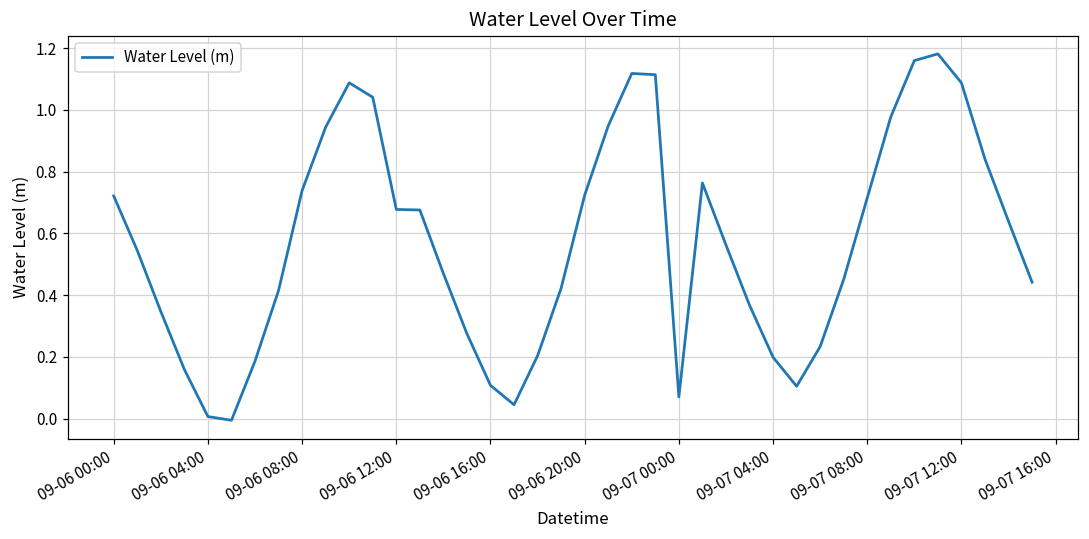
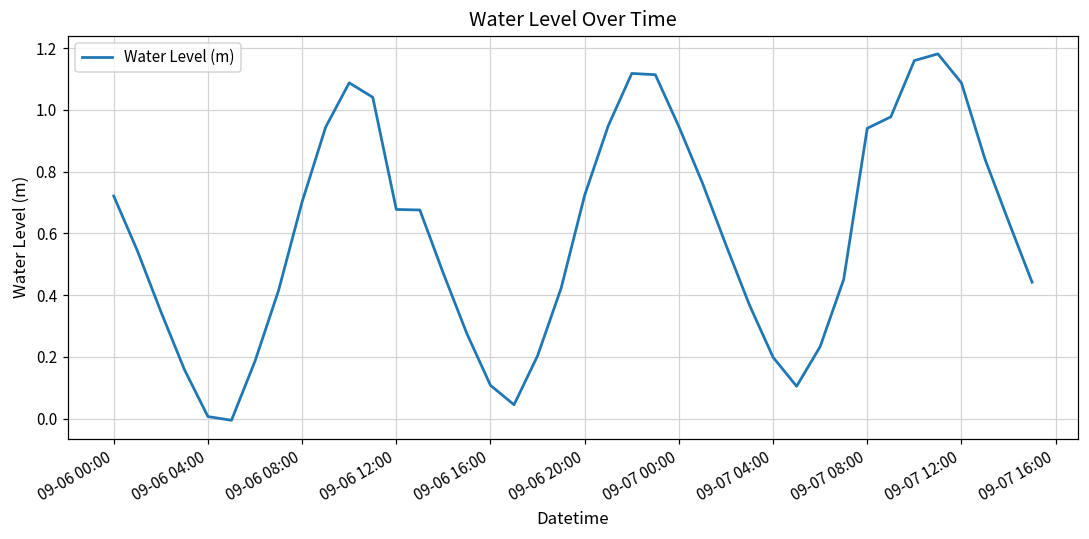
  {
    "09-06 00:00": 0.72,
    "09-06 04:00": 0.01,
-   "09-06 08:00": 0.74,
+   "09-06 08:00": 0.70,
    "09-06 12:00": 0.68,
    "09-06 16:00": 0.11,
    "09-06 20:00": 0.72,
-   "09-07 00:00": 0.07,
+   "09-07 00:00": 0.95,
    "09-07 04:00": 0.20,
-   "09-07 08:00": 0.71,
+   "09-07 08:00": 0.94,
    "09-07 12:00": 1.09
  }
